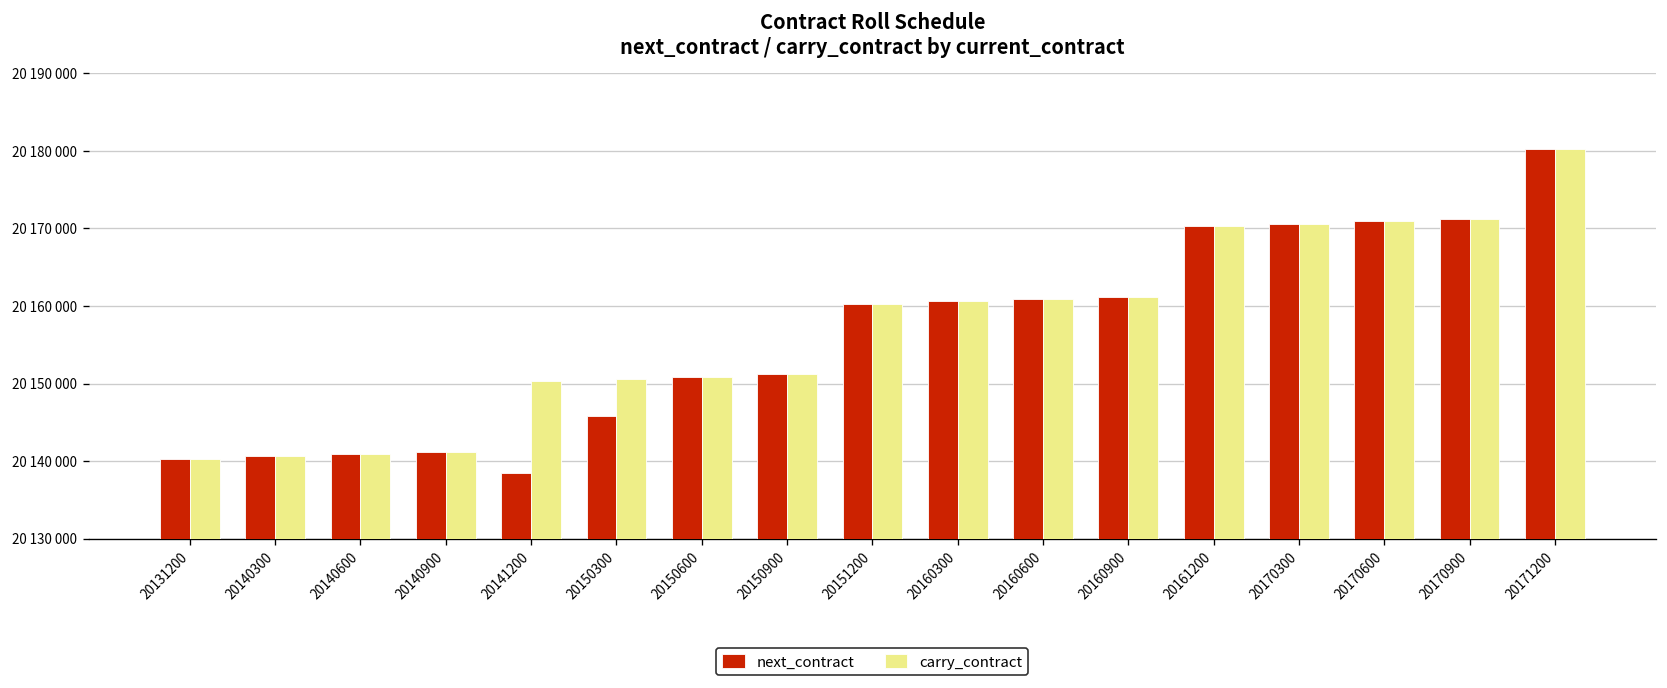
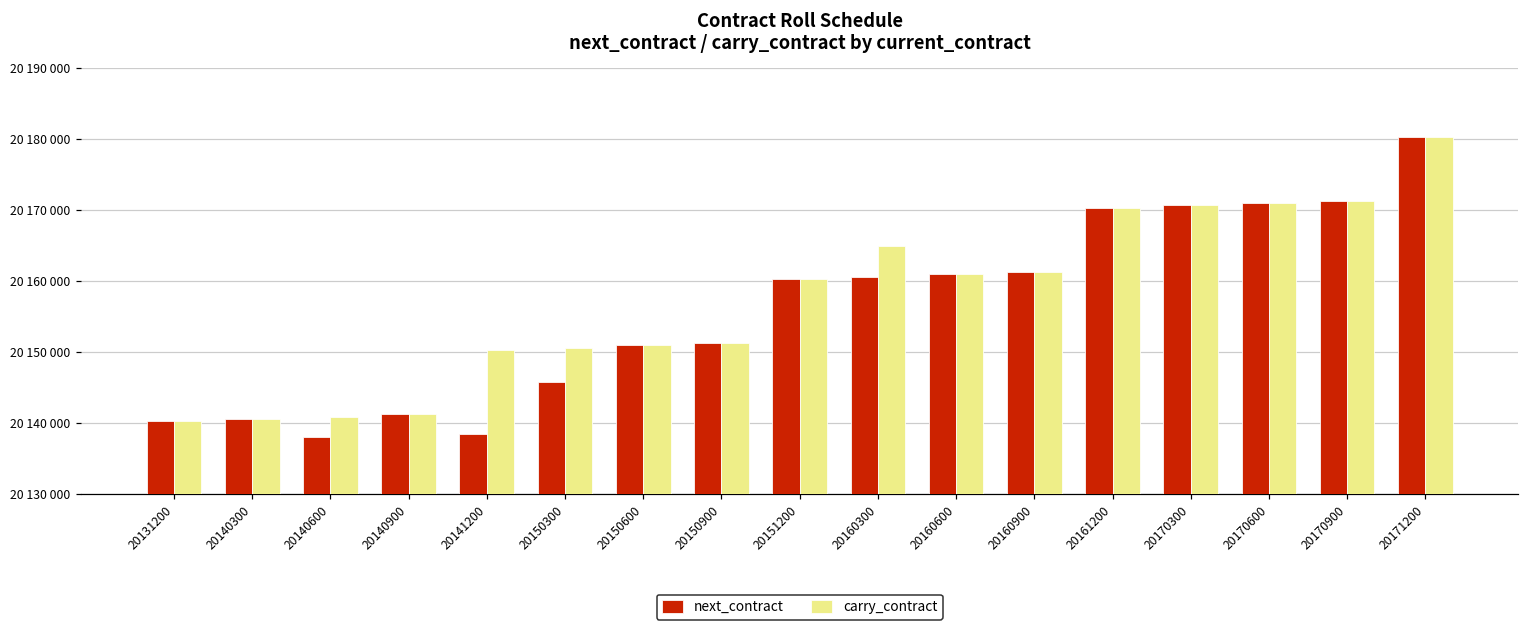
  {
    "next_contract": {
      "20131200": 20140000,
      "20140300": 20141000,
-     "20140600": 20141000,
+     "20140600": 20138000,
      "20140900": 20141000,
      "20141200": 20138000,
      "20150300": 20146000,
      "20150600": 20151000,
      "20150900": 20151000,
      "20151200": 20160000,
      "20160300": 20161000,
      "20160600": 20161000,
      "20160900": 20161000,
      "20161200": 20170000,
      "20170300": 20171000,
      "20170600": 20171000,
      "20170900": 20171000,
      "20171200": 20180000
    },
    "carry_contract": {
      "20131200": 20140000,
      "20140300": 20141000,
      "20140600": 20141000,
      "20140900": 20141000,
      "20141200": 20150000,
      "20150300": 20151000,
      "20150600": 20151000,
      "20150900": 20151000,
      "20151200": 20160000,
-     "20160300": 20161000,
+     "20160300": 20165000,
      "20160600": 20161000,
      "20160900": 20161000,
      "20161200": 20170000,
      "20170300": 20171000,
      "20170600": 20171000,
      "20170900": 20171000,
      "20171200": 20180000
    }
  }
